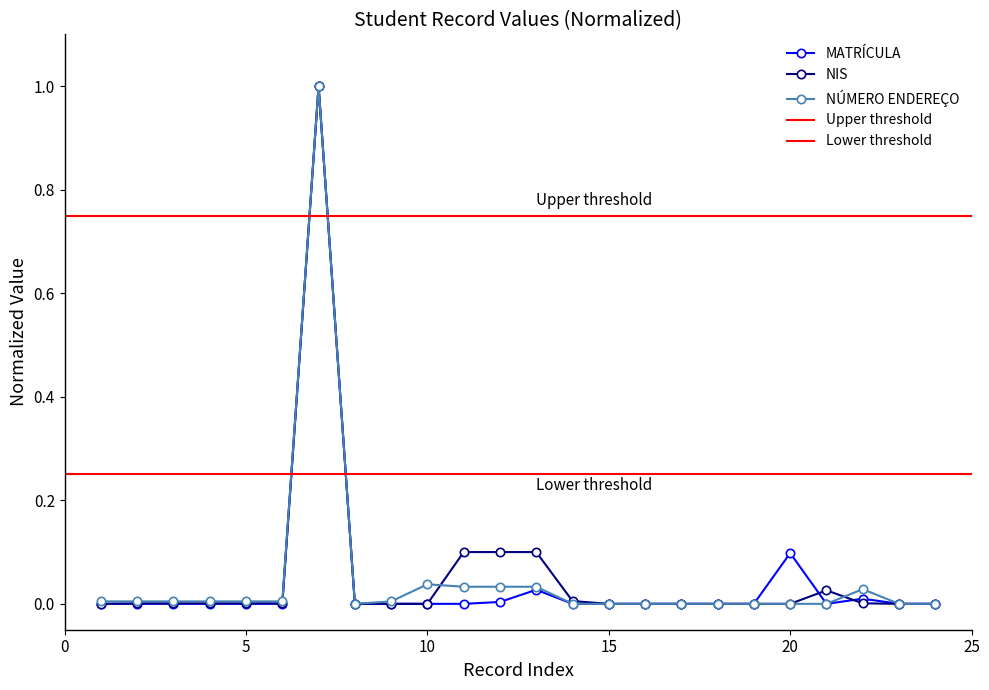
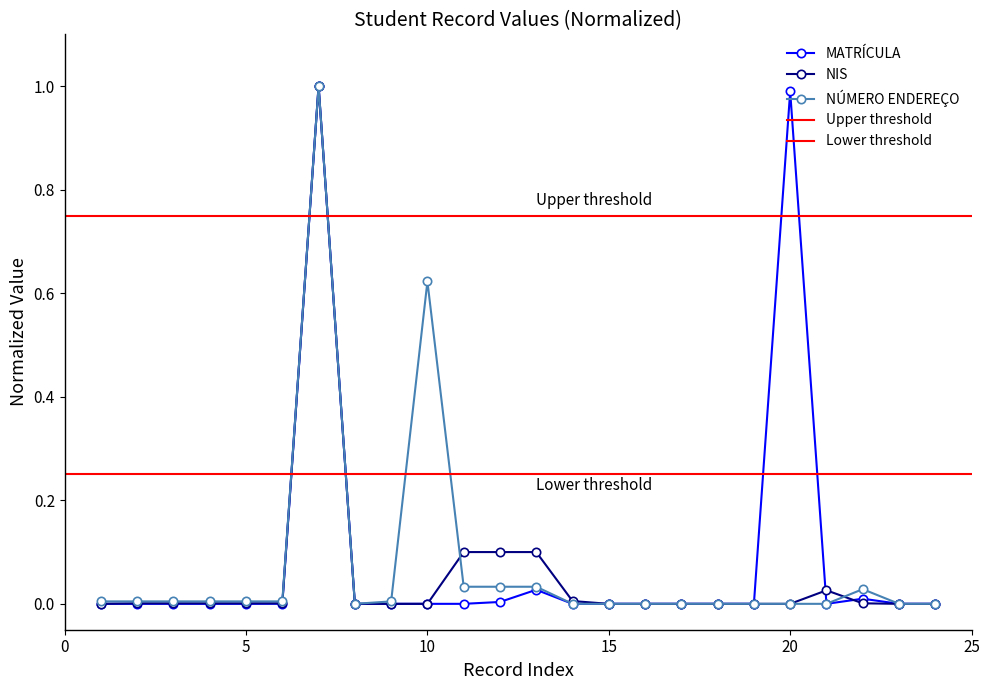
  {
    "MATRÍCULA": {
-     "20": 0.10
+     "20": 0.99
    },
    "NÚMERO ENDEREÇO": {
-     "10": 0.04
+     "10": 0.62
    }
  }
